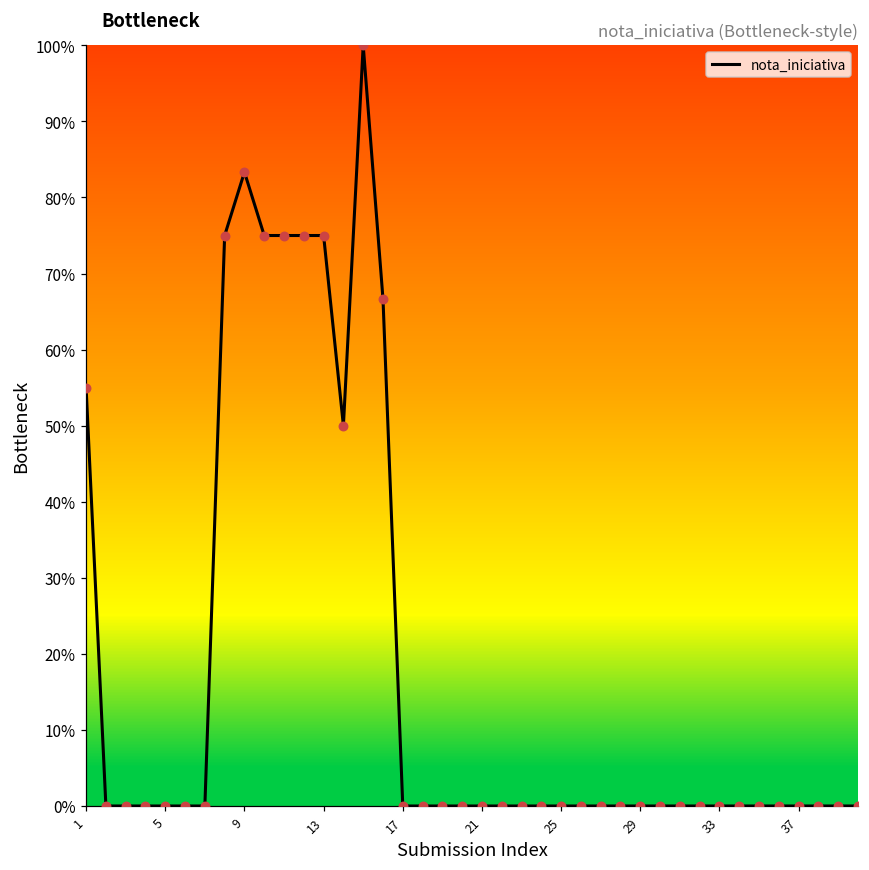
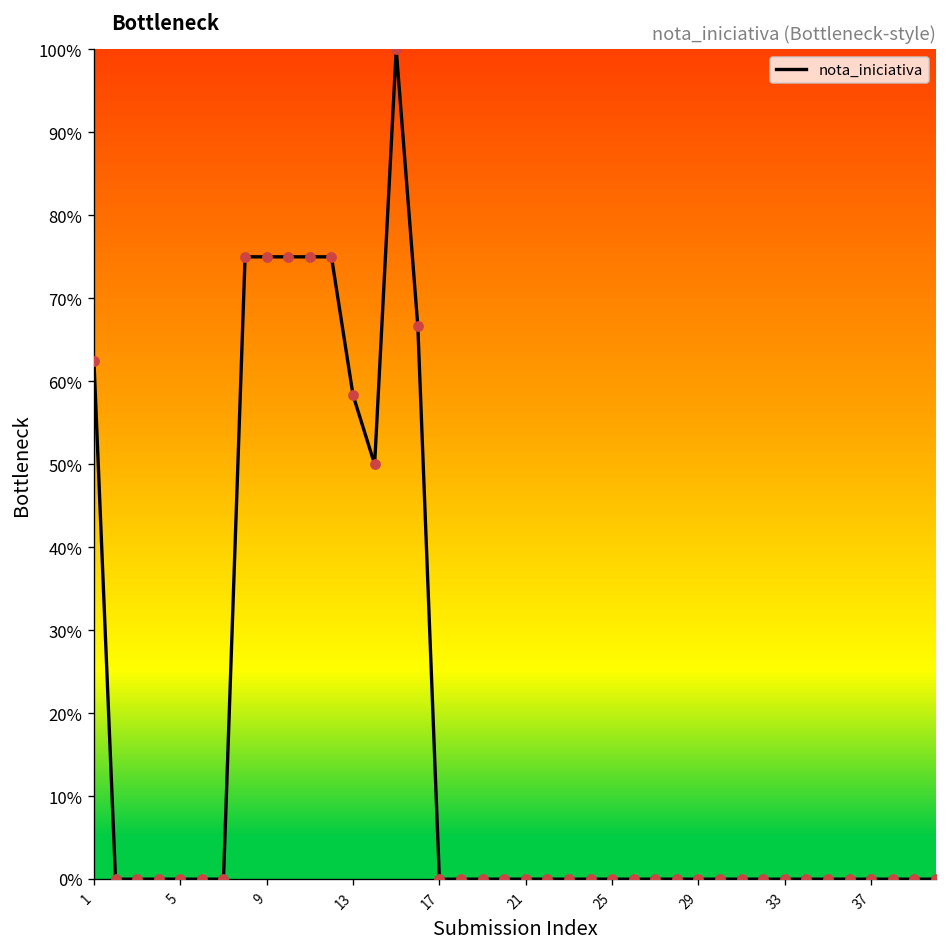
  {
-   "1": "55%",
+   "1": "63%",
    "5": "0%",
-   "9": "83%",
-   "13": "75%",
+   "9": "75%",
+   "13": "58%",
    "17": "0%",
    "21": "0%",
    "25": "0%",
    "29": "0%",
    "33": "0%",
    "37": "0%"
  }
